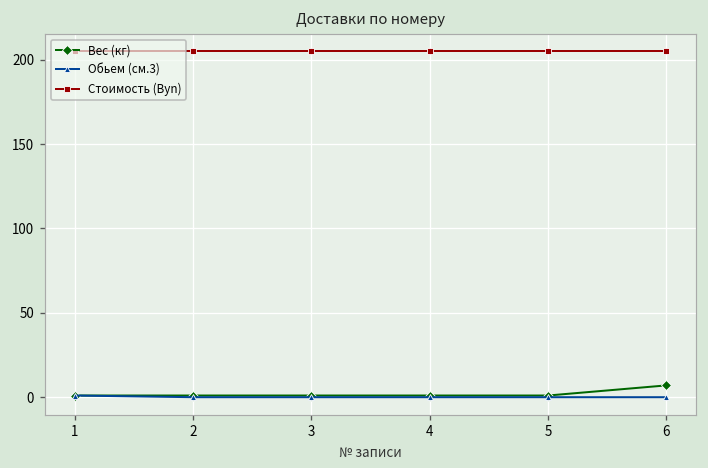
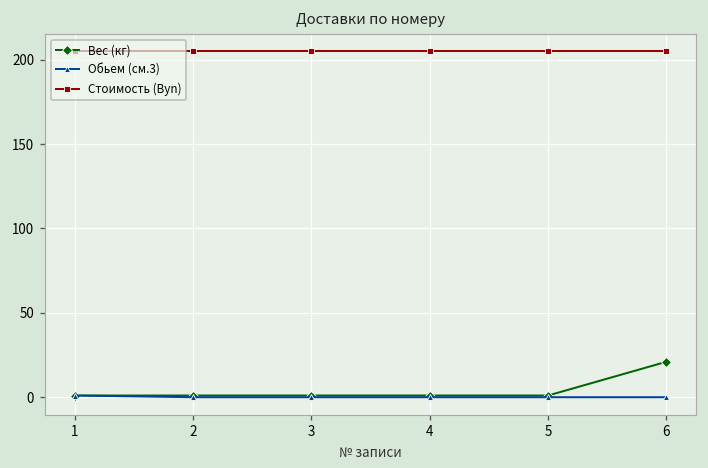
  {
    "Вес (кг)": {
-     "6": 7
+     "6": 21
    },
    "Обьем (см.3)": {
      "6": 0
    },
    "Стоимость (Byn)": {
      "2": 205,
      "3": 205,
      "4": 205,
      "5": 205,
      "6": 205
    }
  }
